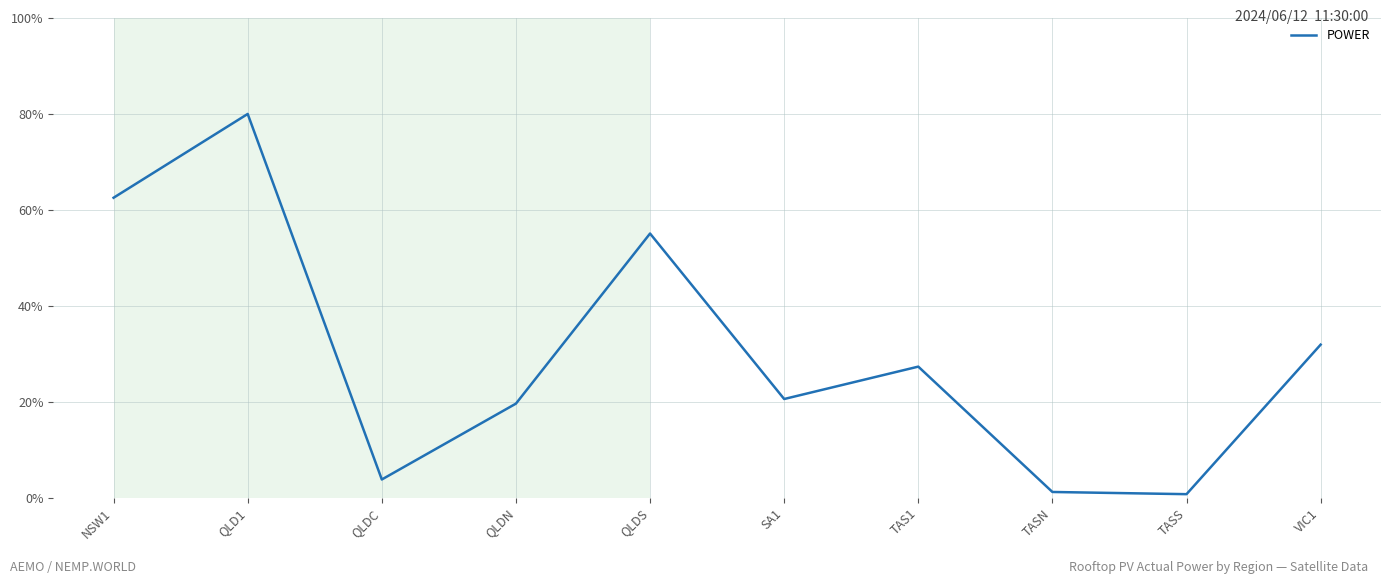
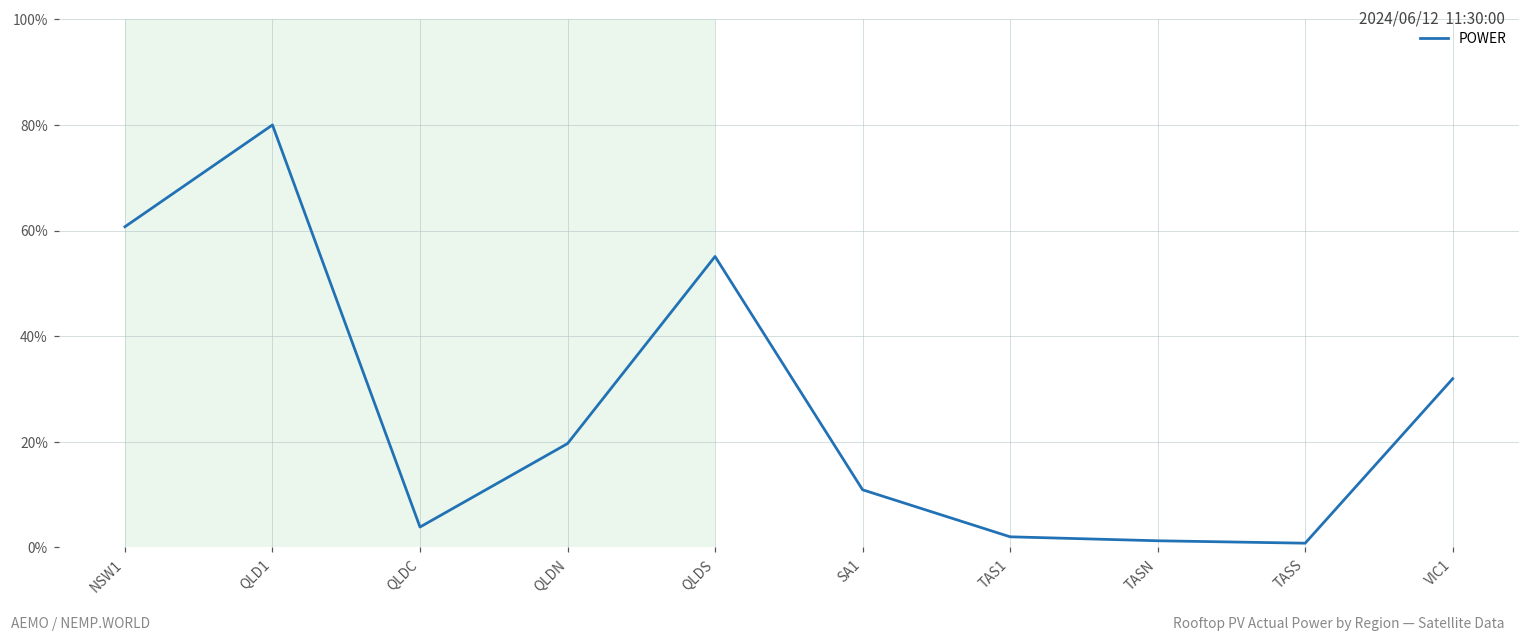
  {
-   "NSW1": "63%",
+   "NSW1": "61%",
    "QLD1": "80%",
    "QLDC": "4%",
    "QLDN": "20%",
    "QLDS": "55%",
-   "SA1": "21%",
-   "TAS1": "27%",
+   "SA1": "11%",
+   "TAS1": "2%",
    "TASN": "1%",
    "TASS": "1%",
    "VIC1": "32%"
  }
